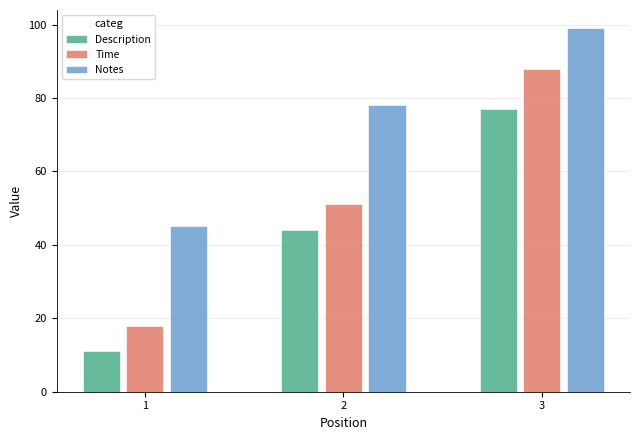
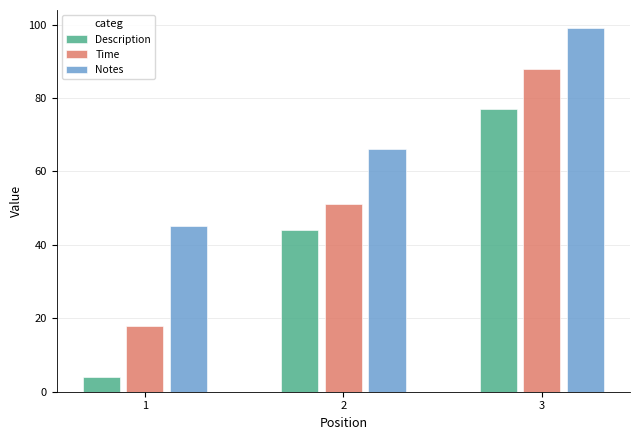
  {
    "Description": {
-     "1": 11,
+     "1": 4,
      "2": 44,
      "3": 77
    },
    "Time": {
      "1": 18,
      "2": 51,
      "3": 88
    },
    "Notes": {
      "1": 45,
-     "2": 78,
+     "2": 66,
      "3": 99
    }
  }
